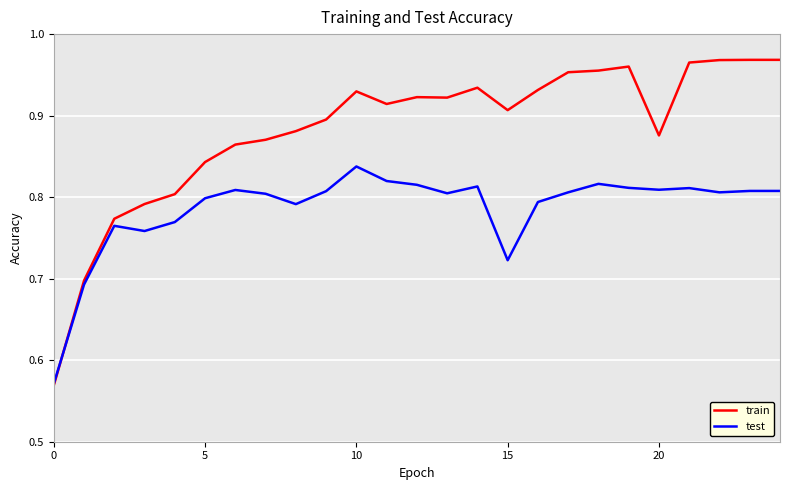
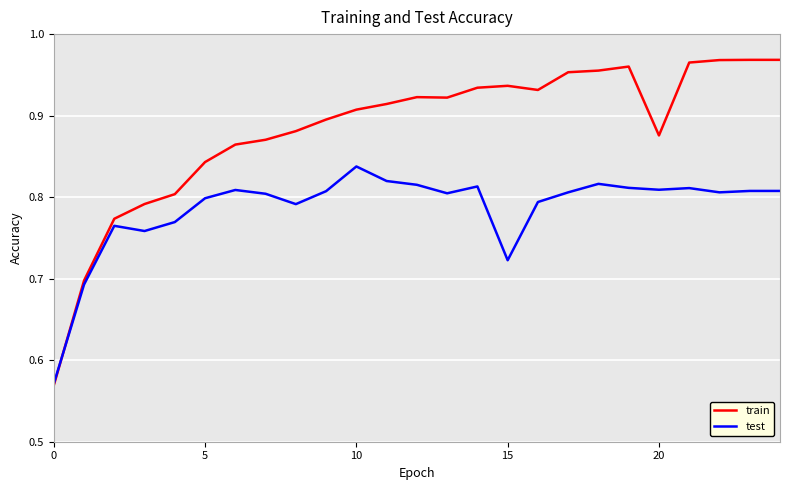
  {
    "train": {
      "5": 0.84,
-     "10": 0.93,
-     "15": 0.91,
+     "10": 0.91,
+     "15": 0.94,
      "20": 0.88
    },
    "test": {
      "5": 0.80,
      "10": 0.84,
      "15": 0.72,
      "20": 0.81
    }
  }
